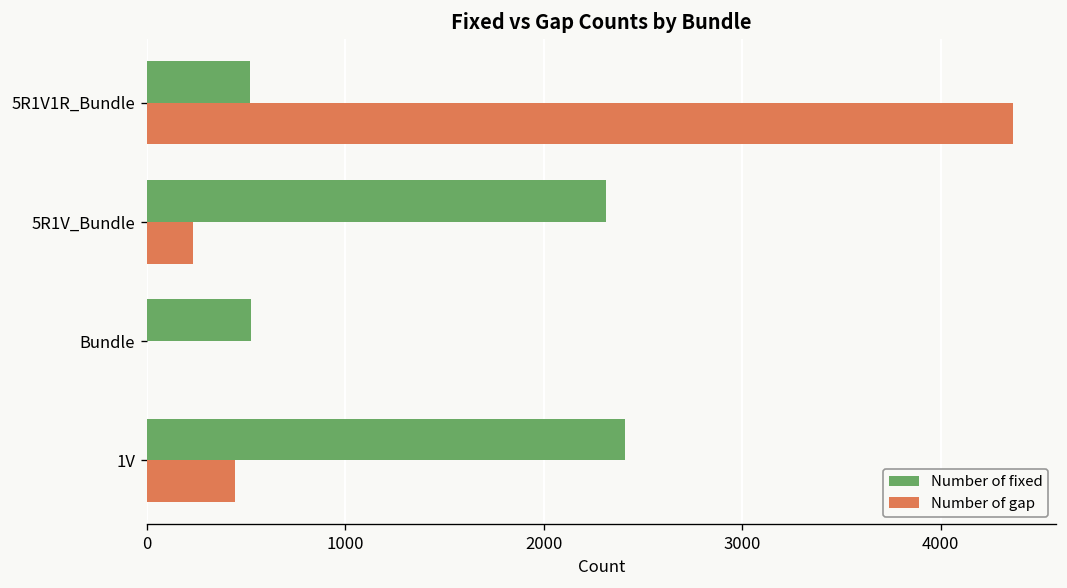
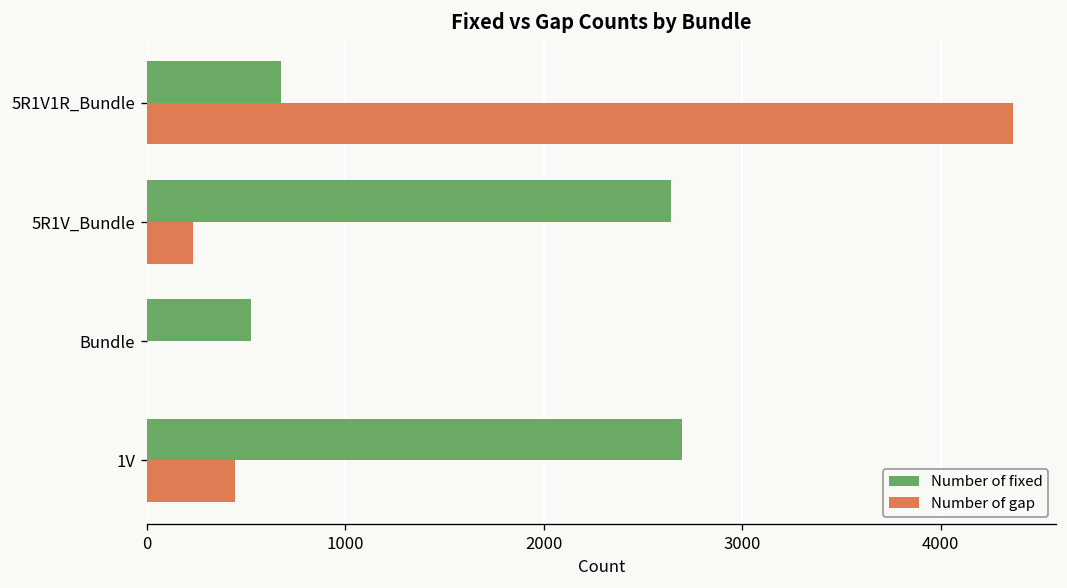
  {
    "Number of fixed": {
-     "5R1V1R_Bundle": 520,
-     "5R1V_Bundle": 2310,
+     "5R1V1R_Bundle": 670,
+     "5R1V_Bundle": 2640,
      "Bundle": 520,
-     "1V": 2410
+     "1V": 2700
    },
    "Number of gap": {
      "5R1V1R_Bundle": 4360,
      "5R1V_Bundle": 230,
      "Bundle": 0,
      "1V": 440
    }
  }
